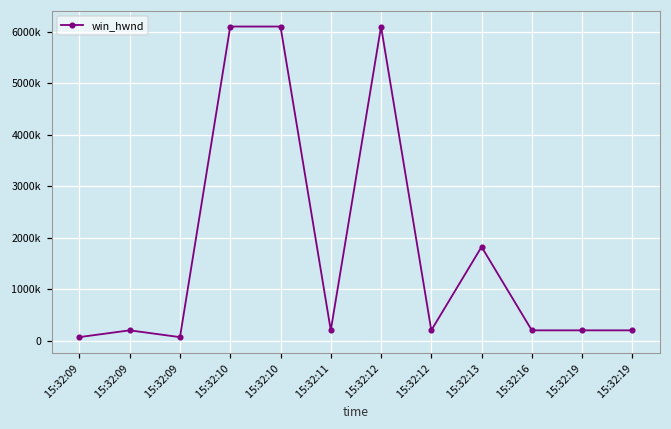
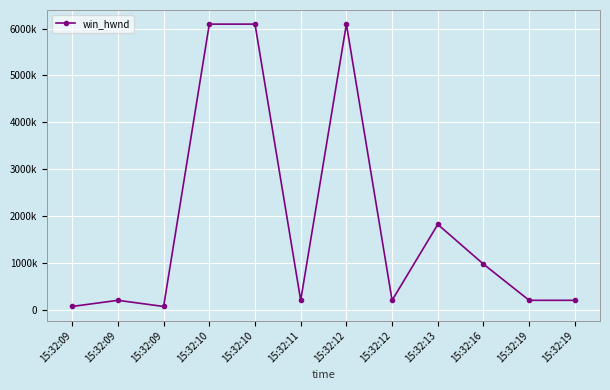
  {
    "15:32:11": 200000,
    "15:32:13": 1800000,
-   "15:32:16": 200000
+   "15:32:16": 1000000
  }
